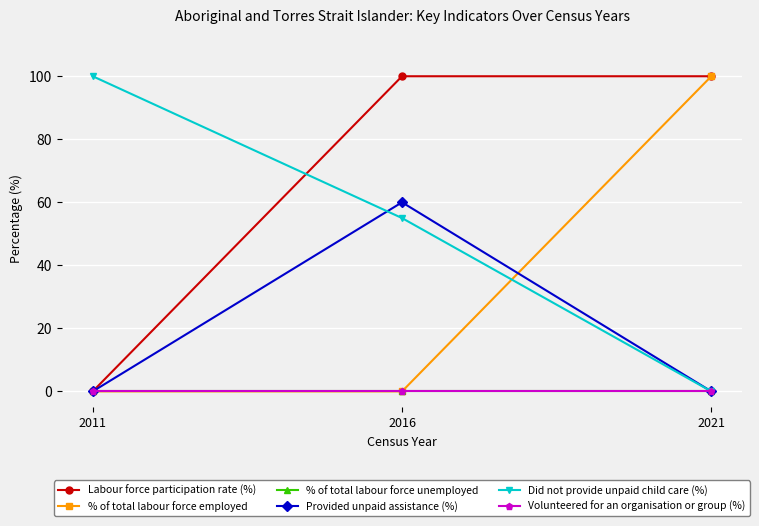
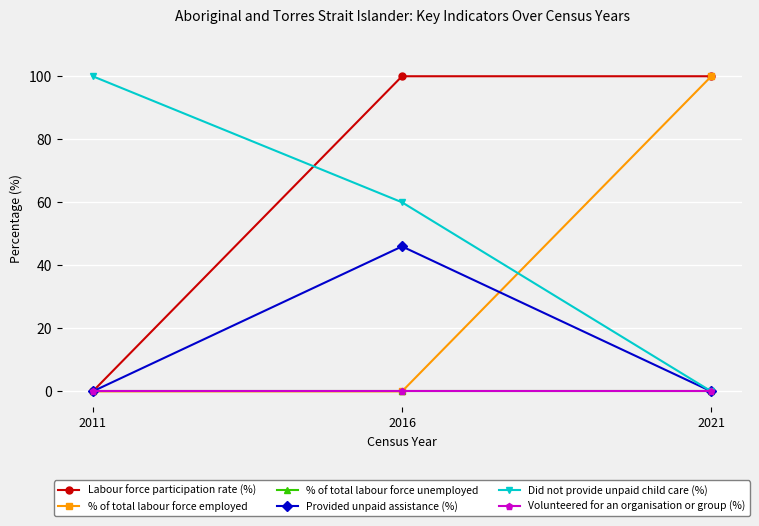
  {
    "Labour force participation rate (%)": {
      "2016": 100
    },
    "Provided unpaid assistance (%)": {
-     "2016": 60
+     "2016": 46
    },
    "Did not provide unpaid child care (%)": {
      "2011": 100,
-     "2016": 55
+     "2016": 60
    }
  }
